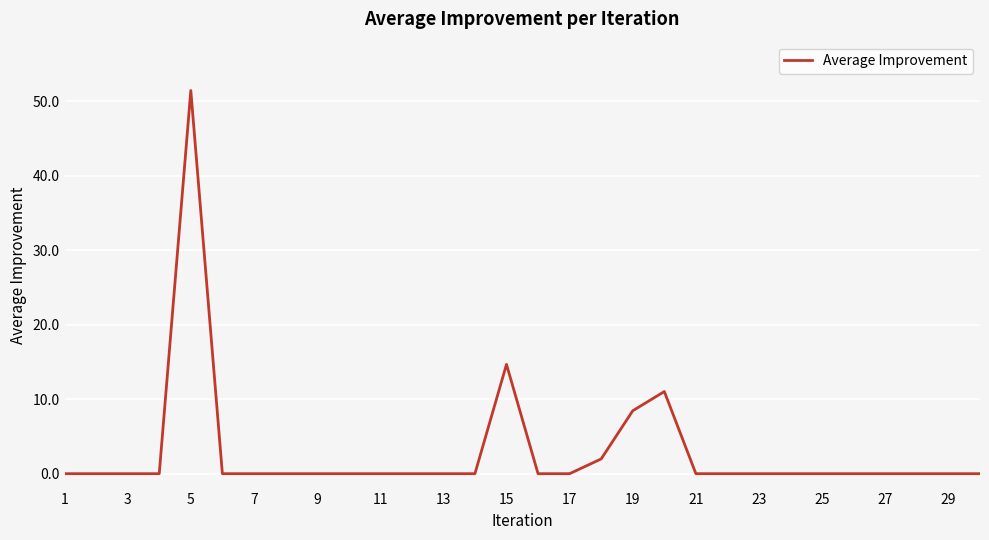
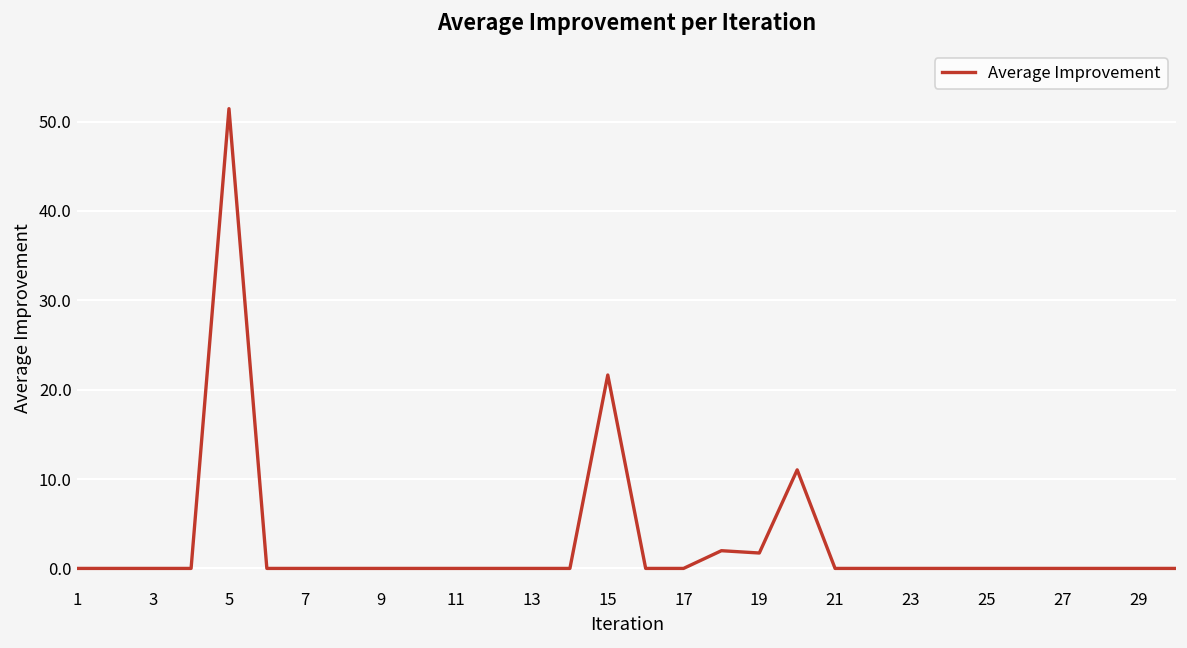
  {
    "1": 0,
    "3": 0,
    "5": 51,
    "7": 0,
    "9": 0,
    "11": 0,
    "13": 0,
-   "15": 15,
+   "15": 22,
    "17": 0,
-   "19": 8,
+   "19": 2,
    "21": 0,
    "23": 0,
    "25": 0,
    "27": 0,
    "29": 0
  }
